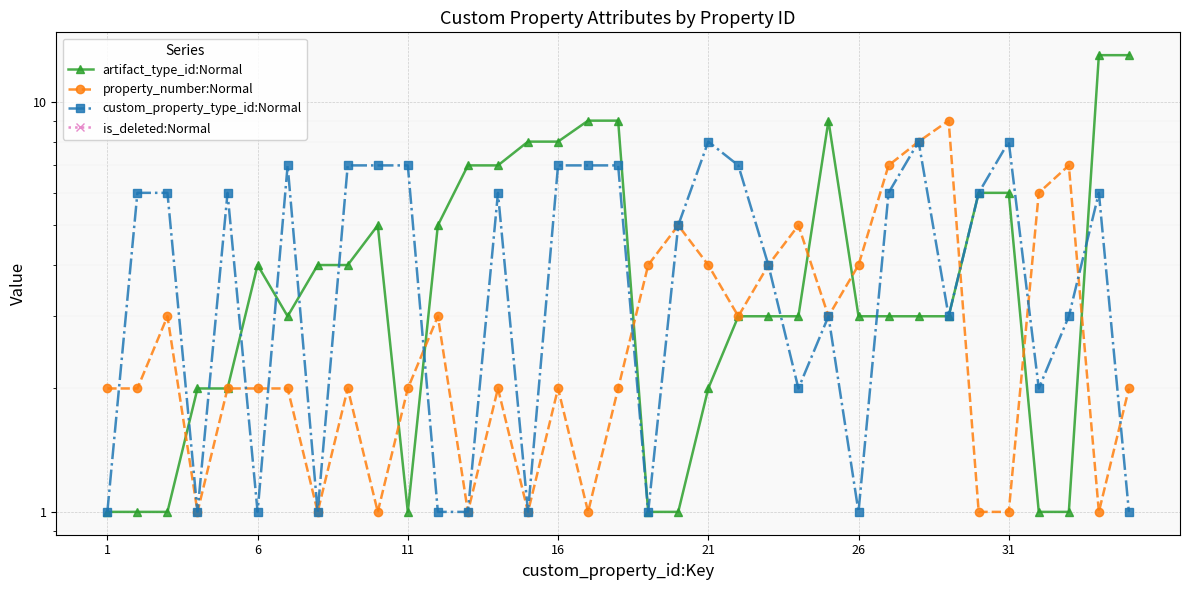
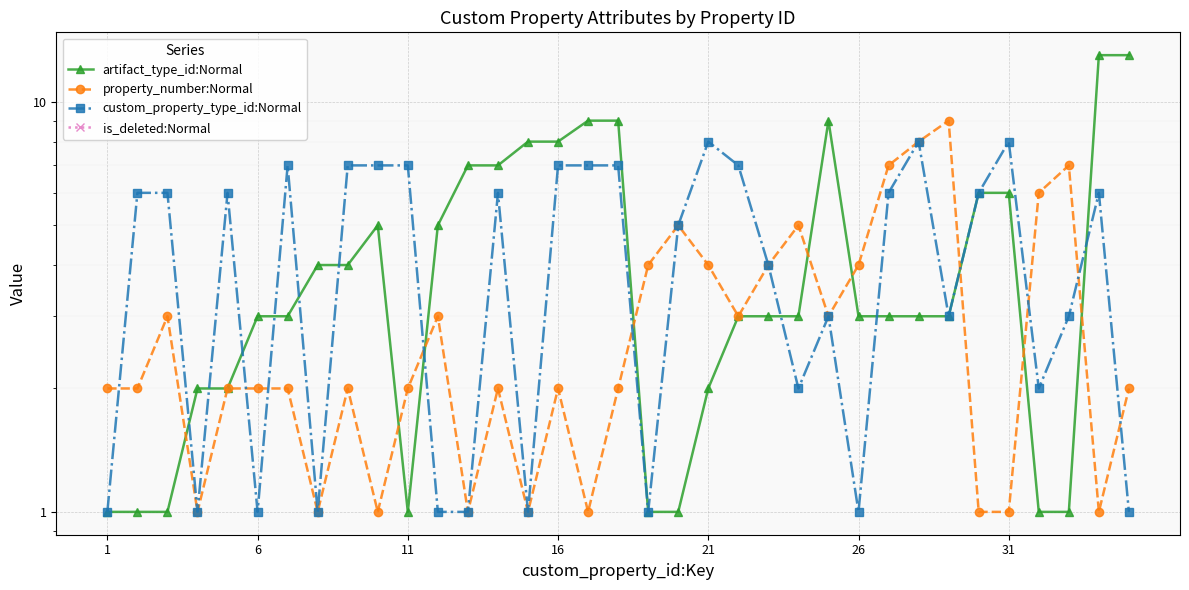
  {
    "artifact_type_id:Normal": {
-     "6": 4,
+     "6": 3,
      "11": 1,
      "16": 8,
      "21": 2,
      "26": 3,
      "31": 6
    },
    "property_number:Normal": {
      "1": 2,
      "6": 2,
      "11": 2,
      "16": 2,
      "21": 4,
      "26": 4,
      "31": 1
    },
    "custom_property_type_id:Normal": {
      "6": 1,
      "11": 7,
      "16": 7,
      "21": 8,
      "26": 1,
      "31": 8
    }
  }
